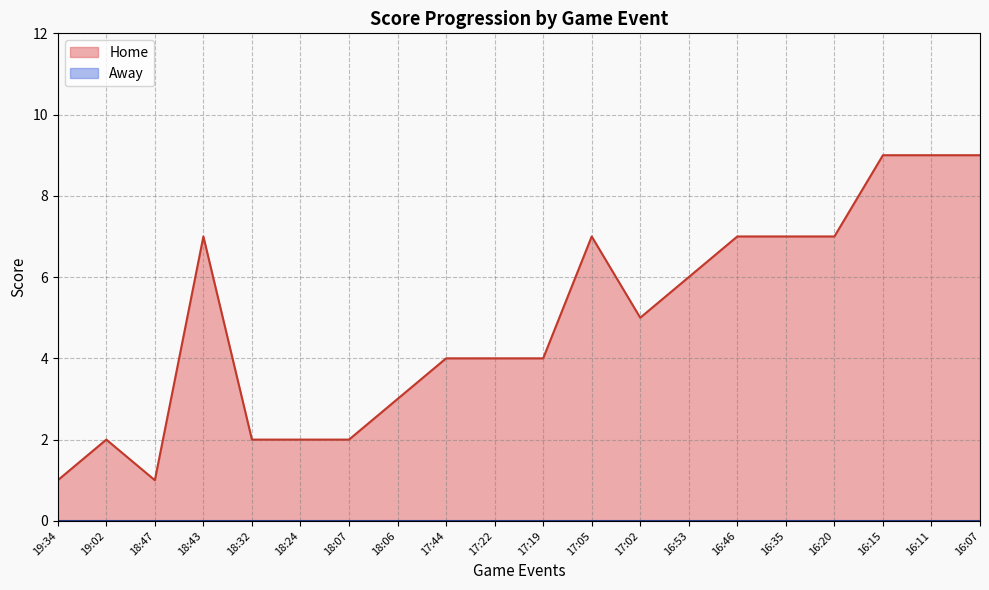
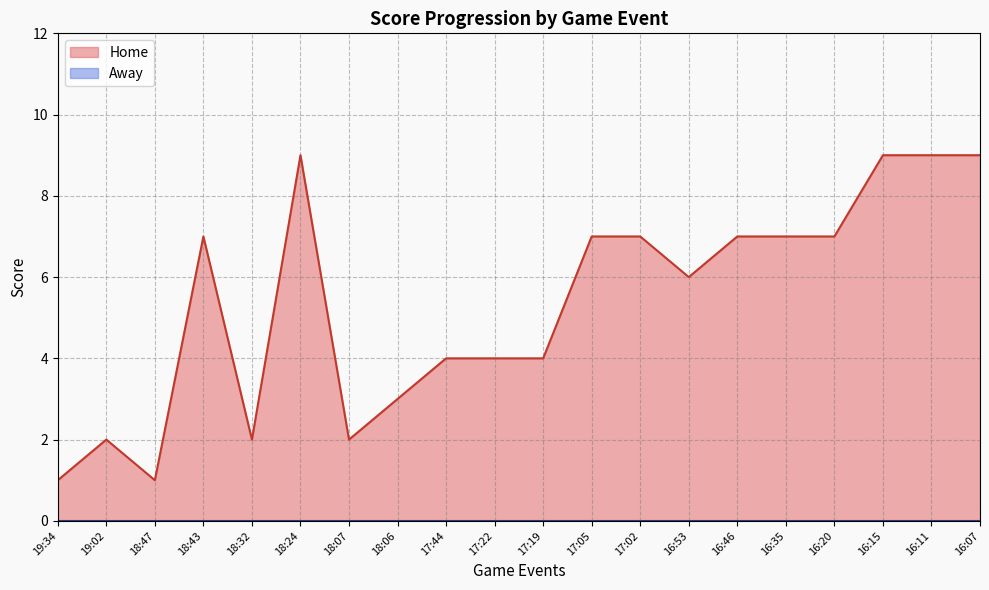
  {
    "Home": {
      "19:34": 1,
      "19:02": 2,
      "18:47": 1,
      "18:43": 7,
      "18:32": 2,
-     "18:24": 2,
+     "18:24": 9,
      "18:07": 2,
      "18:06": 3,
      "17:44": 4,
      "17:22": 4,
      "17:19": 4,
      "17:05": 7,
-     "17:02": 5,
+     "17:02": 7,
      "16:53": 6,
      "16:46": 7,
      "16:35": 7,
      "16:20": 7,
      "16:15": 9,
      "16:11": 9,
      "16:07": 9
    },
    "Away": {
      "19:34": 0,
      "19:02": 0,
      "18:47": 0,
      "18:43": 0,
      "18:32": 0,
      "18:24": 0,
      "18:07": 0,
      "18:06": 0,
      "17:44": 0,
      "17:22": 0,
      "17:19": 0,
      "17:05": 0,
      "17:02": 0,
      "16:53": 0,
      "16:46": 0,
      "16:35": 0,
      "16:20": 0,
      "16:15": 0,
      "16:11": 0,
      "16:07": 0
    }
  }
